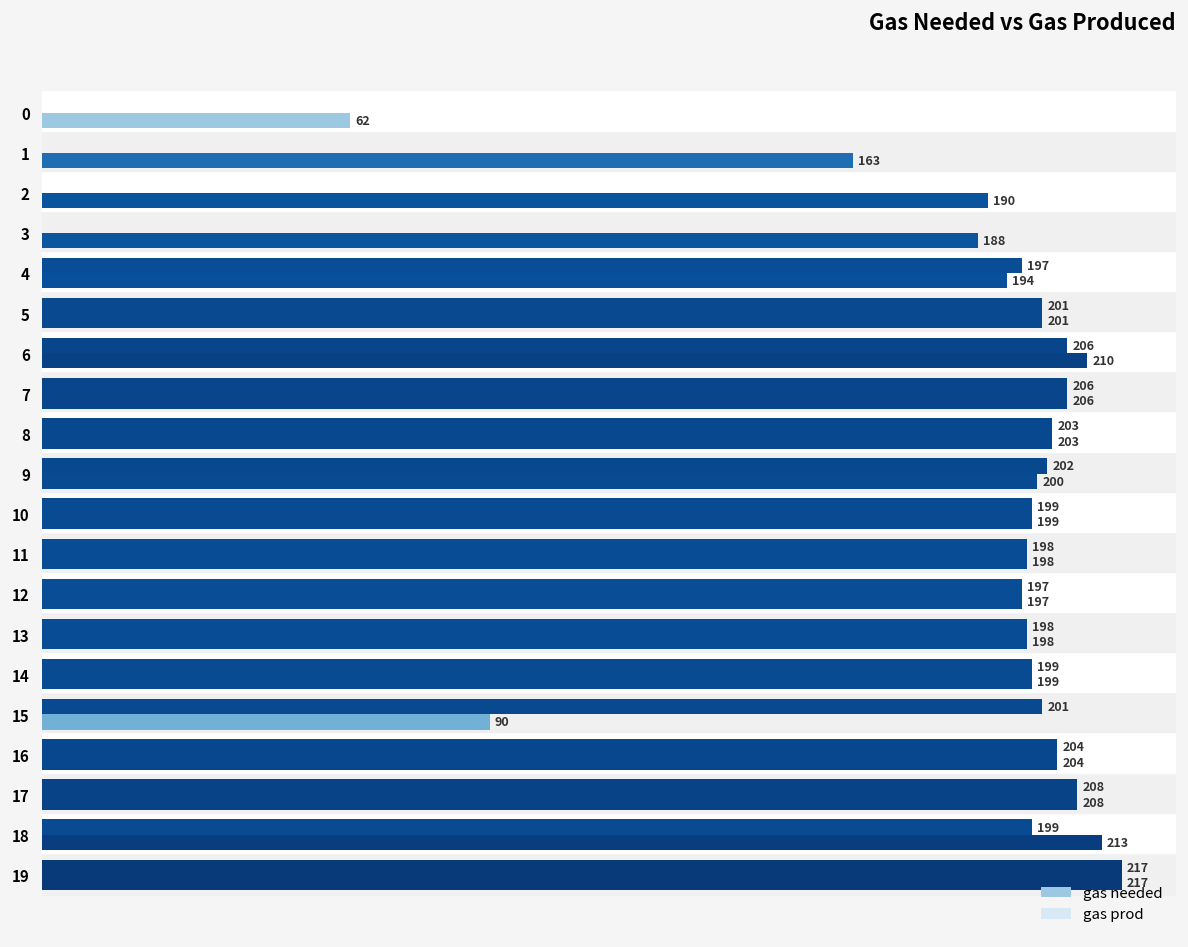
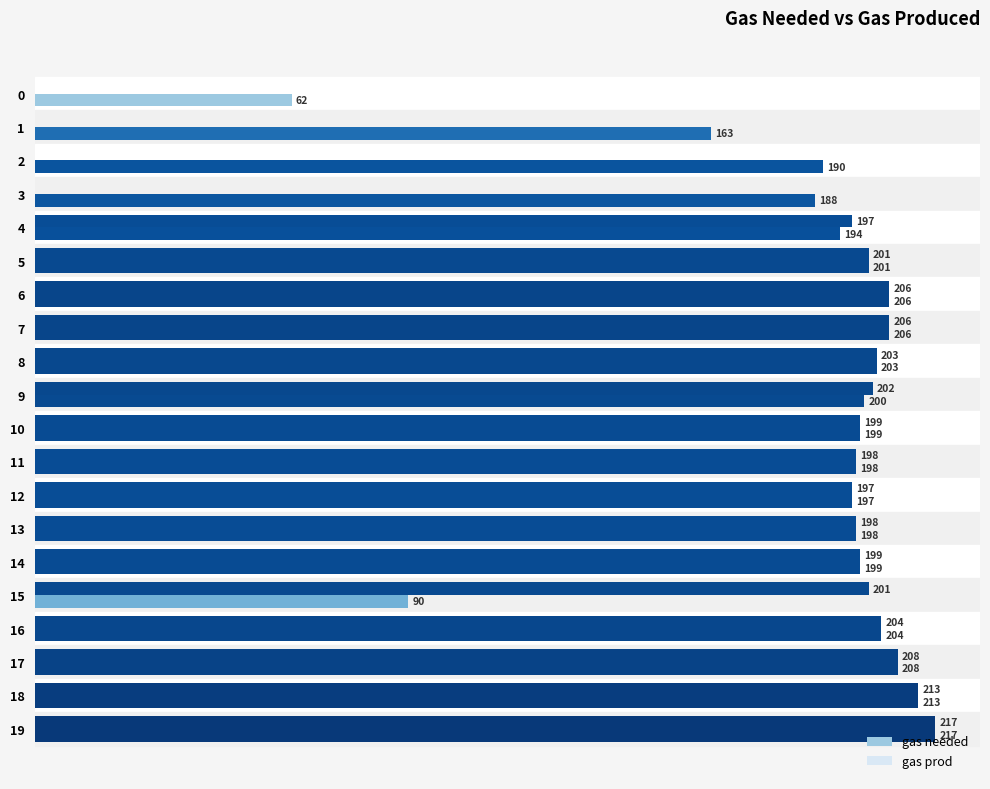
  {
    "gas needed": {
      "0": 62,
      "1": 163,
      "2": 190,
      "3": 188,
      "4": 194,
      "5": 201,
-     "6": 210,
+     "6": 206,
      "7": 206,
      "8": 203,
      "9": 200,
      "10": 199,
      "11": 198,
      "12": 197,
      "13": 198,
      "14": 199,
      "15": 90,
      "16": 204,
      "17": 208,
      "18": 213,
      "19": 217
    },
    "gas prod": {
      "4": 197,
      "5": 201,
      "6": 206,
      "7": 206,
      "8": 203,
      "9": 202,
      "10": 199,
      "11": 198,
      "12": 197,
      "13": 198,
      "14": 199,
      "15": 201,
      "16": 204,
      "17": 208,
-     "18": 199,
+     "18": 213,
      "19": 217
    }
  }
